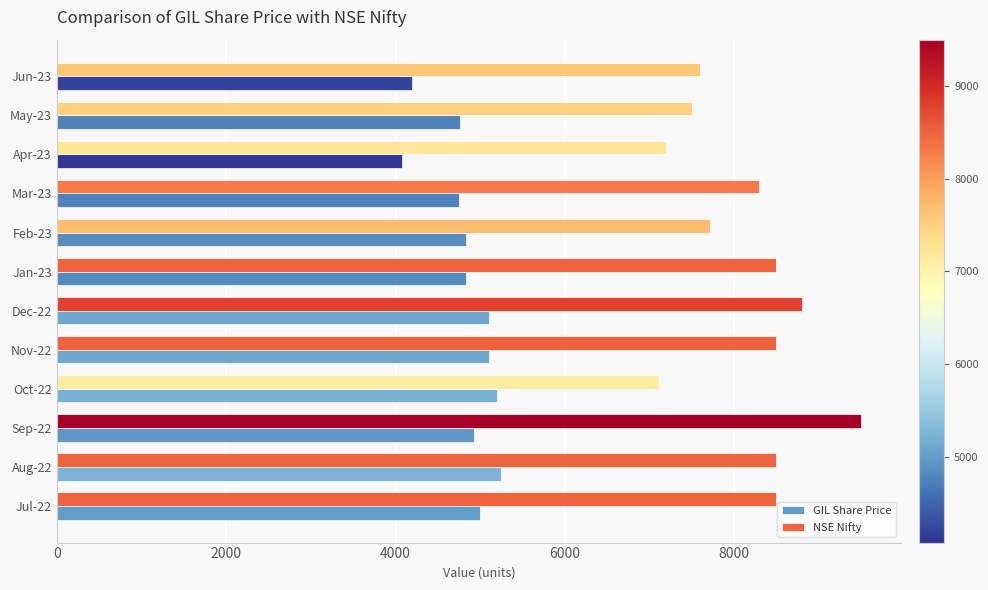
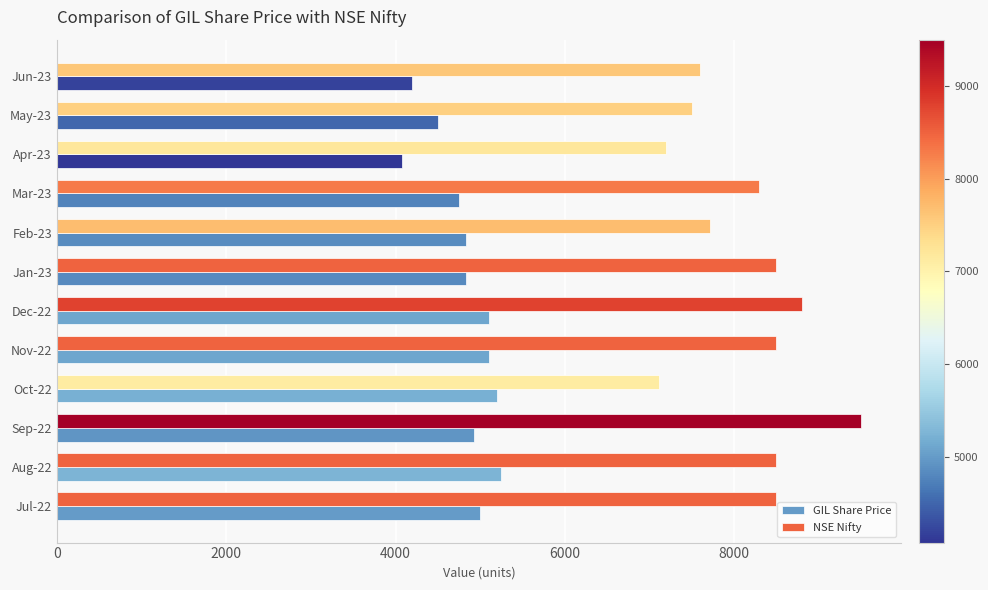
  {
    "GIL Share Price": {
      "Jun-23": 4200,
-     "May-23": 4800,
+     "May-23": 4500,
      "Apr-23": 4100,
      "Mar-23": 4800,
      "Feb-23": 4800,
      "Jan-23": 4800,
      "Dec-22": 5100,
      "Nov-22": 5100,
      "Oct-22": 5200,
      "Sep-22": 4900,
      "Aug-22": 5300,
      "Jul-22": 5000
    },
    "NSE Nifty": {
      "Jun-23": 7600,
      "May-23": 7500,
      "Apr-23": 7200,
      "Mar-23": 8300,
      "Feb-23": 7700,
      "Jan-23": 8500,
      "Dec-22": 8800,
      "Nov-22": 8500,
      "Oct-22": 7100,
      "Sep-22": 9500,
      "Aug-22": 8500,
      "Jul-22": 8500
    }
  }
